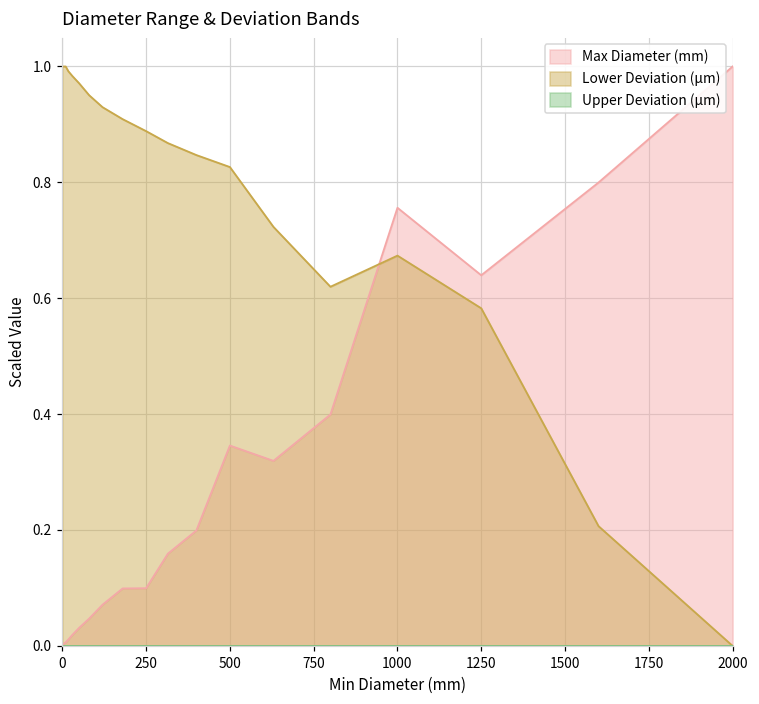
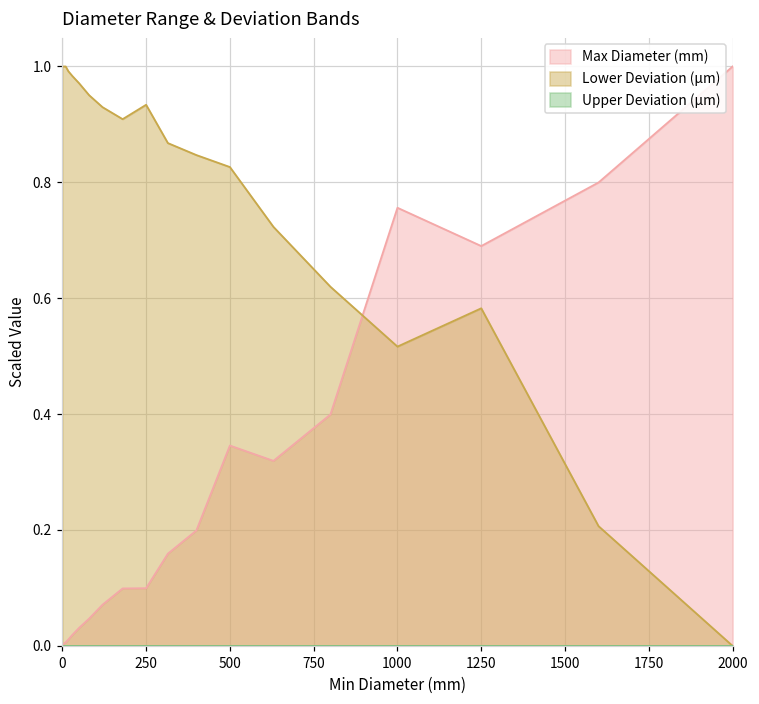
  {
    "Max Diameter (mm)": {
      "250": 0.10,
      "500": 0.35,
      "1000": 0.76,
-     "1250": 0.64,
+     "1250": 0.69,
      "2000": 1.00
    },
    "Lower Deviation (µm)": {
      "0": 1.00,
-     "250": 0.89,
+     "250": 0.93,
      "500": 0.83,
-     "1000": 0.67,
+     "1000": 0.52,
      "1250": 0.58
    },
    "Upper Deviation (µm)": {
      "250": 0.00,
      "500": 0.00,
      "1000": 0.00,
      "1250": 0.00
    }
  }
